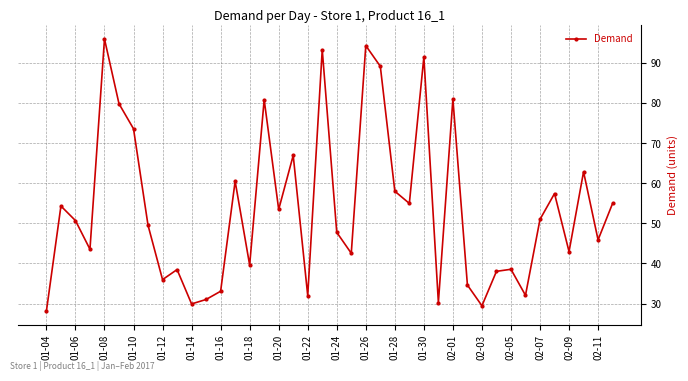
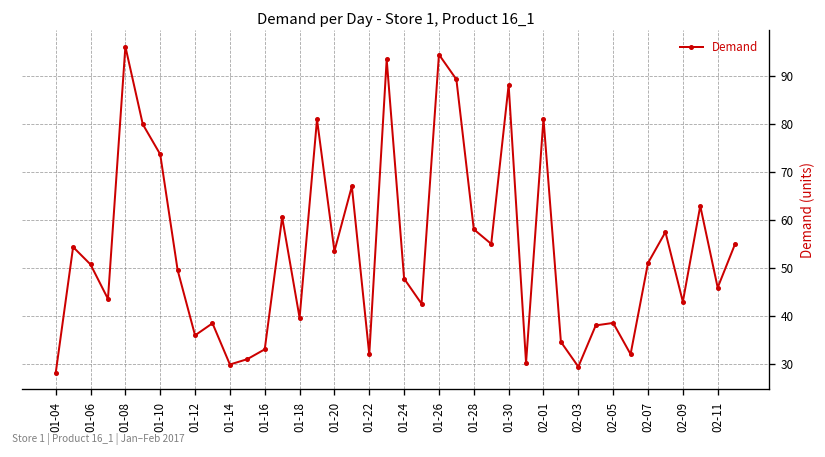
  {
    "01-04": 28,
    "01-06": 51,
    "01-08": 96,
    "01-10": 74,
    "01-12": 36,
    "01-14": 30,
    "01-16": 33,
    "01-18": 40,
    "01-20": 53,
    "01-22": 32,
    "01-24": 48,
    "01-26": 94,
    "01-28": 58,
-   "01-30": 92,
+   "01-30": 88,
    "02-01": 81,
    "02-03": 29,
    "02-05": 39,
    "02-07": 51,
    "02-09": 43,
    "02-11": 46
  }
